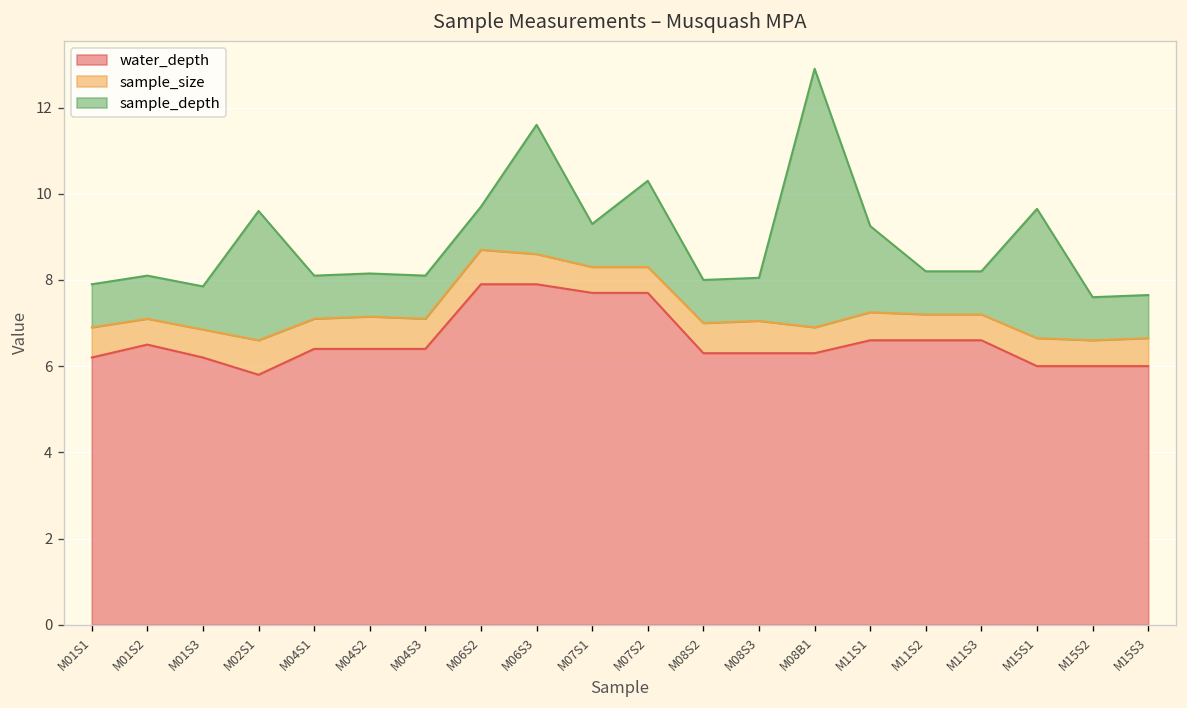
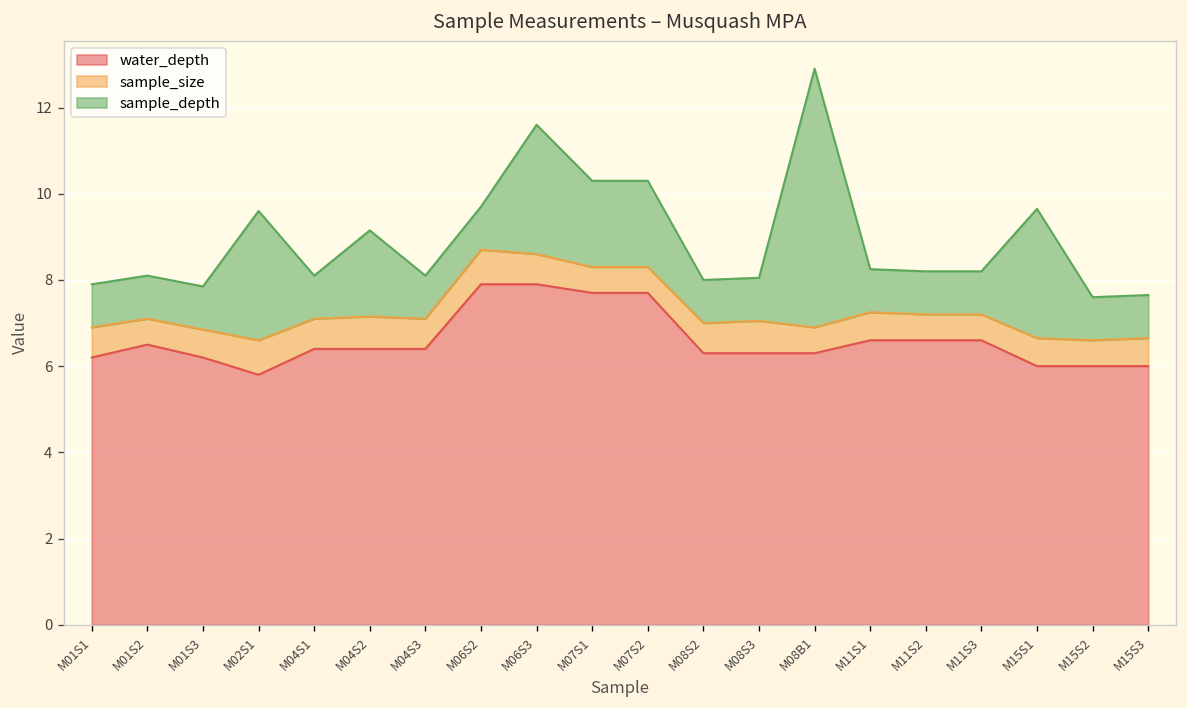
  {
    "water_depth": {
      "M01S1": 6.2,
      "M01S2": 6.5,
      "M01S3": 6.2,
      "M02S1": 5.8,
      "M04S1": 6.4,
      "M04S2": 6.4,
      "M04S3": 6.4,
      "M06S2": 7.9,
      "M06S3": 7.9,
      "M07S1": 7.7,
      "M07S2": 7.7,
      "M08S2": 6.3,
      "M08S3": 6.3,
      "M08B1": 6.3,
      "M11S1": 6.6,
      "M11S2": 6.6,
      "M11S3": 6.6,
      "M15S1": 6,
      "M15S2": 6,
      "M15S3": 6
    },
    "sample_size": {
      "M01S1": 0.7,
      "M01S2": 0.6,
      "M01S3": 0.7,
      "M02S1": 0.8,
      "M04S1": 0.7,
      "M04S2": 0.8,
      "M04S3": 0.7,
      "M06S2": 0.8,
      "M06S3": 0.7,
      "M07S1": 0.6,
      "M07S2": 0.6,
      "M08S2": 0.7,
      "M08S3": 0.8,
      "M08B1": 0.6,
      "M11S1": 0.7,
      "M11S2": 0.6,
      "M11S3": 0.6,
      "M15S1": 0.7,
      "M15S2": 0.6,
      "M15S3": 0.7
    },
    "sample_depth": {
      "M01S1": 1,
      "M01S2": 1,
      "M01S3": 1,
      "M02S1": 3,
      "M04S1": 1,
-     "M04S2": 1,
+     "M04S2": 2,
      "M04S3": 1,
      "M06S2": 1,
      "M06S3": 3,
-     "M07S1": 1,
+     "M07S1": 2,
      "M07S2": 2,
      "M08S2": 1,
      "M08S3": 1,
      "M08B1": 6,
-     "M11S1": 2,
+     "M11S1": 1,
      "M11S2": 1,
      "M11S3": 1,
      "M15S1": 3,
      "M15S2": 1,
      "M15S3": 1
    }
  }
